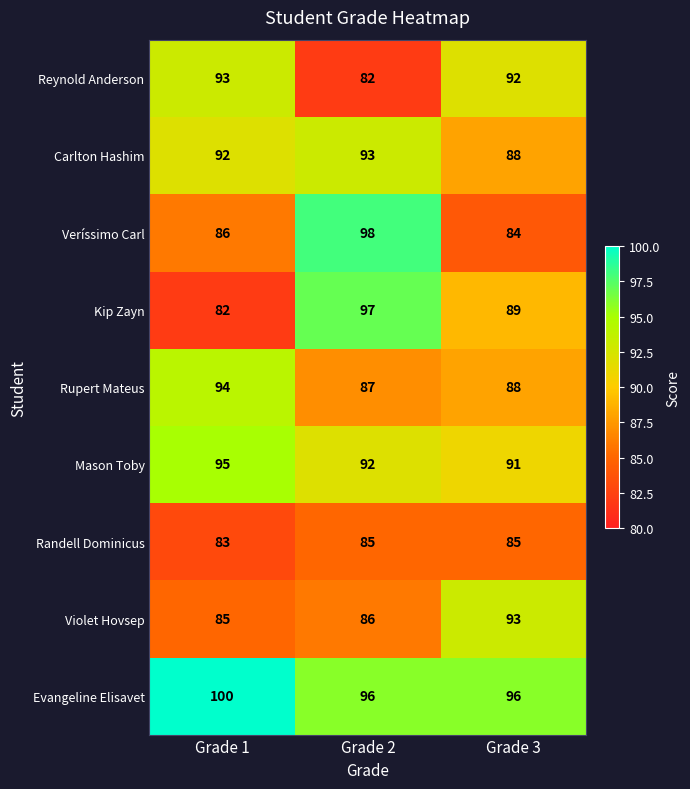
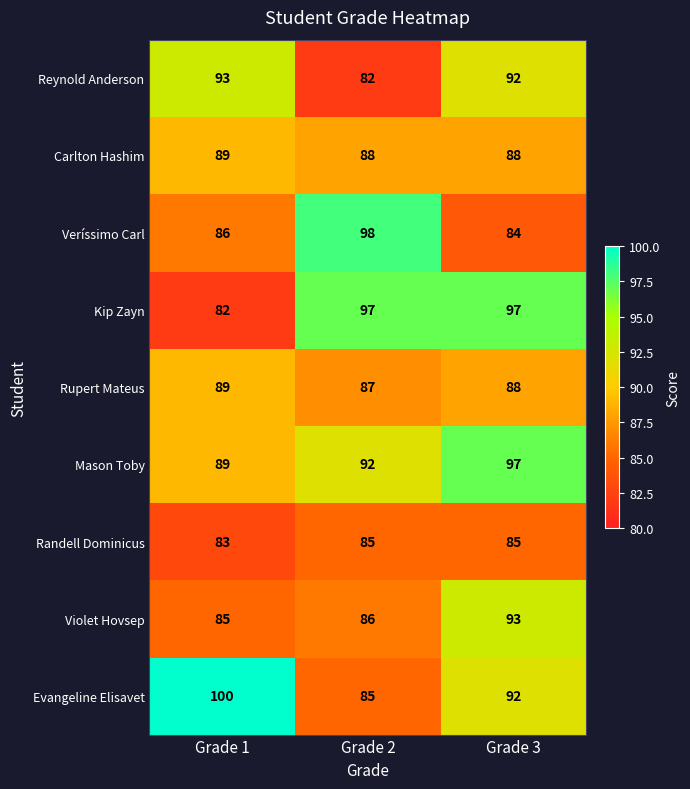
  {
    "Reynold Anderson": {
      "Grade 1": 93,
      "Grade 2": 82,
      "Grade 3": 92
    },
    "Carlton Hashim": {
-     "Grade 1": 92,
-     "Grade 2": 93,
+     "Grade 1": 89,
+     "Grade 2": 88,
      "Grade 3": 88
    },
    "Veríssimo Carl": {
      "Grade 1": 86,
      "Grade 2": 98,
      "Grade 3": 84
    },
    "Kip Zayn": {
      "Grade 1": 82,
      "Grade 2": 97,
-     "Grade 3": 89
+     "Grade 3": 97
    },
    "Rupert Mateus": {
-     "Grade 1": 94,
+     "Grade 1": 89,
      "Grade 2": 87,
      "Grade 3": 88
    },
    "Mason Toby": {
-     "Grade 1": 95,
+     "Grade 1": 89,
      "Grade 2": 92,
-     "Grade 3": 91
+     "Grade 3": 97
    },
    "Randell Dominicus": {
      "Grade 1": 83,
      "Grade 2": 85,
      "Grade 3": 85
    },
    "Violet Hovsep": {
      "Grade 1": 85,
      "Grade 2": 86,
      "Grade 3": 93
    },
    "Evangeline Elisavet": {
      "Grade 1": 100,
-     "Grade 2": 96,
-     "Grade 3": 96
+     "Grade 2": 85,
+     "Grade 3": 92
    }
  }
